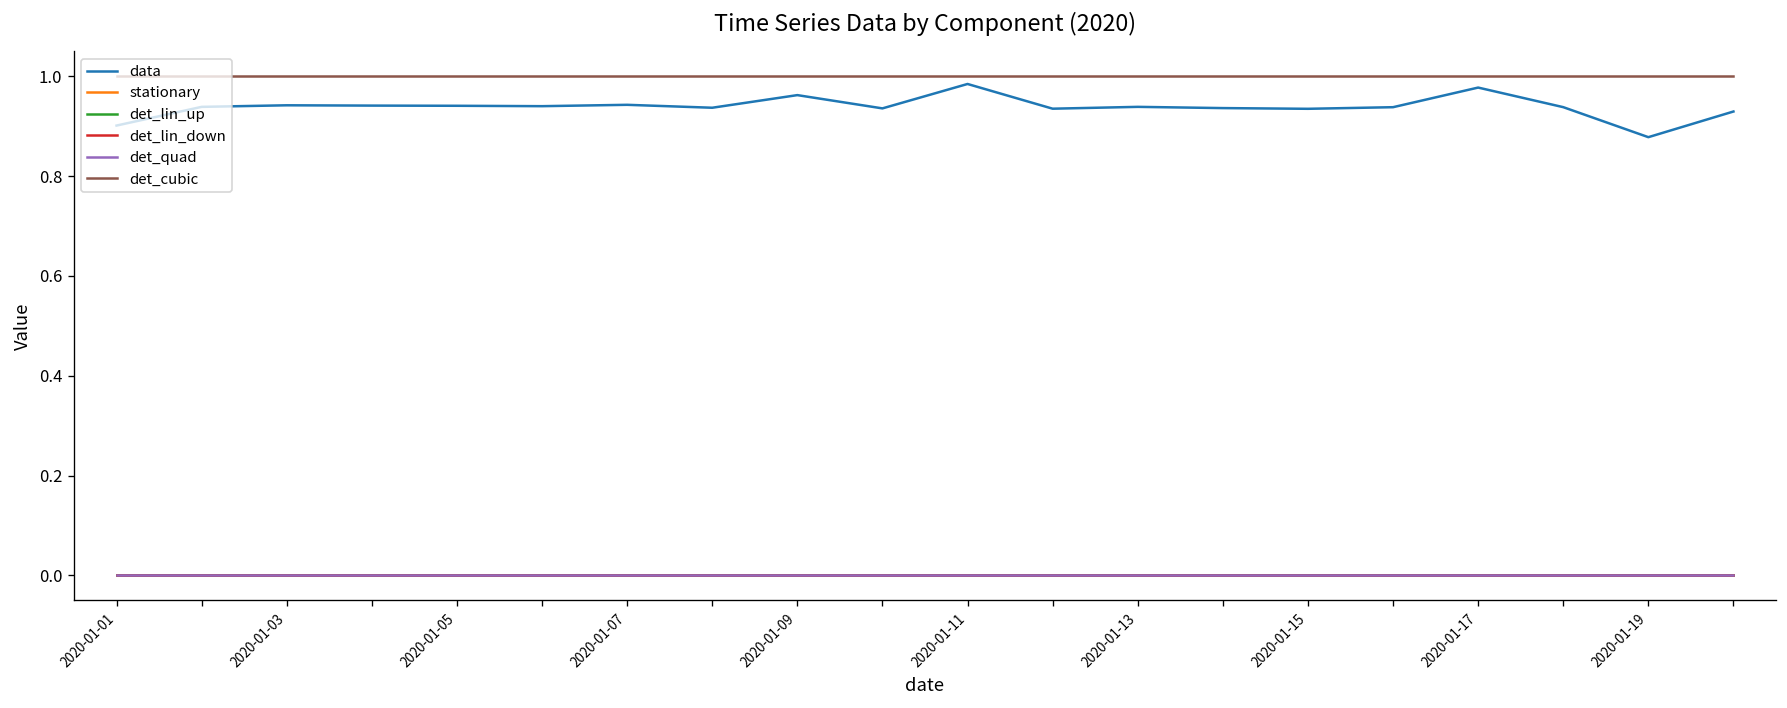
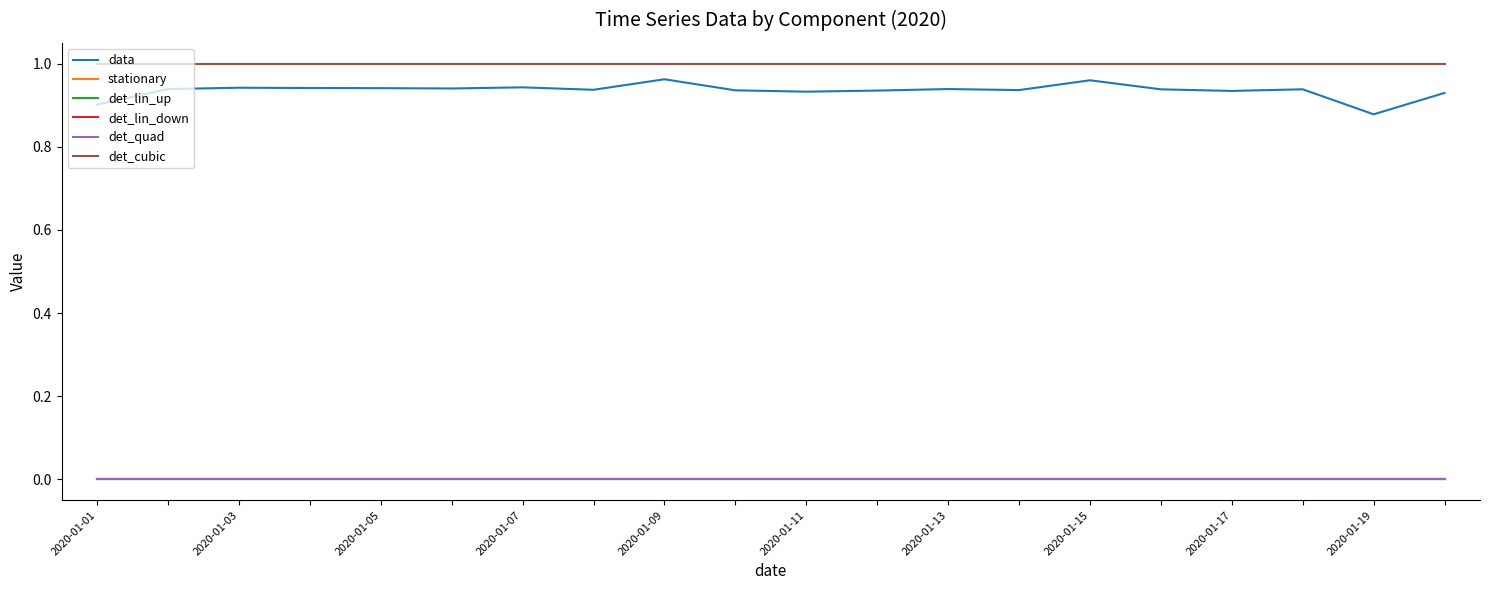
  {
    "data": {
      "2020-01-03": 0.94,
      "2020-01-05": 0.94,
      "2020-01-07": 0.94,
      "2020-01-09": 0.96,
-     "2020-01-11": 0.98,
+     "2020-01-11": 0.93,
      "2020-01-13": 0.94,
-     "2020-01-15": 0.93,
-     "2020-01-17": 0.98,
+     "2020-01-15": 0.96,
+     "2020-01-17": 0.93,
      "2020-01-19": 0.88
    },
    "det_quad": {
      "2020-01-01": 0.00,
      "2020-01-03": 0.00,
      "2020-01-05": 0.00,
      "2020-01-07": 0.00,
      "2020-01-09": 0.00,
      "2020-01-11": 0.00,
      "2020-01-13": 0.00,
      "2020-01-15": 0.00,
      "2020-01-17": 0.00,
      "2020-01-19": 0.00
    },
    "det_cubic": {
      "2020-01-03": 1.00,
      "2020-01-05": 1.00,
      "2020-01-07": 1.00,
      "2020-01-09": 1.00,
      "2020-01-11": 1.00,
      "2020-01-13": 1.00,
      "2020-01-15": 1.00,
      "2020-01-17": 1.00,
      "2020-01-19": 1.00
    }
  }
